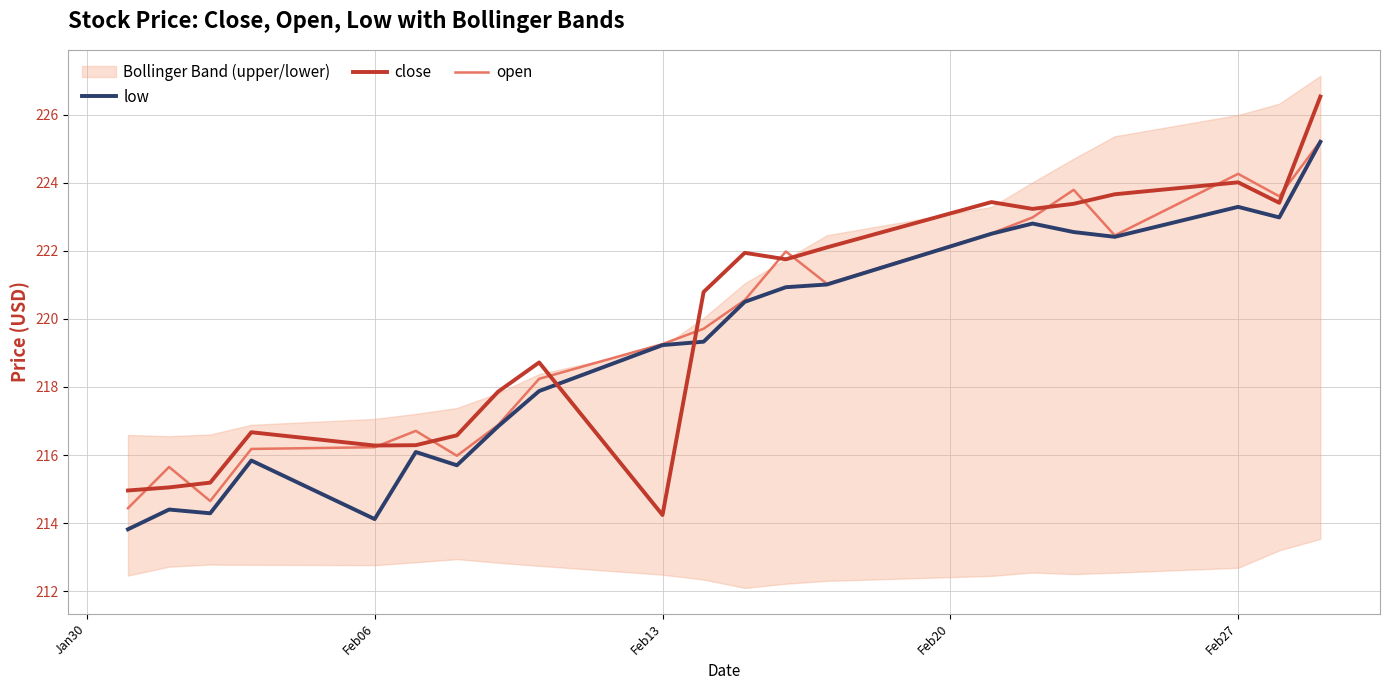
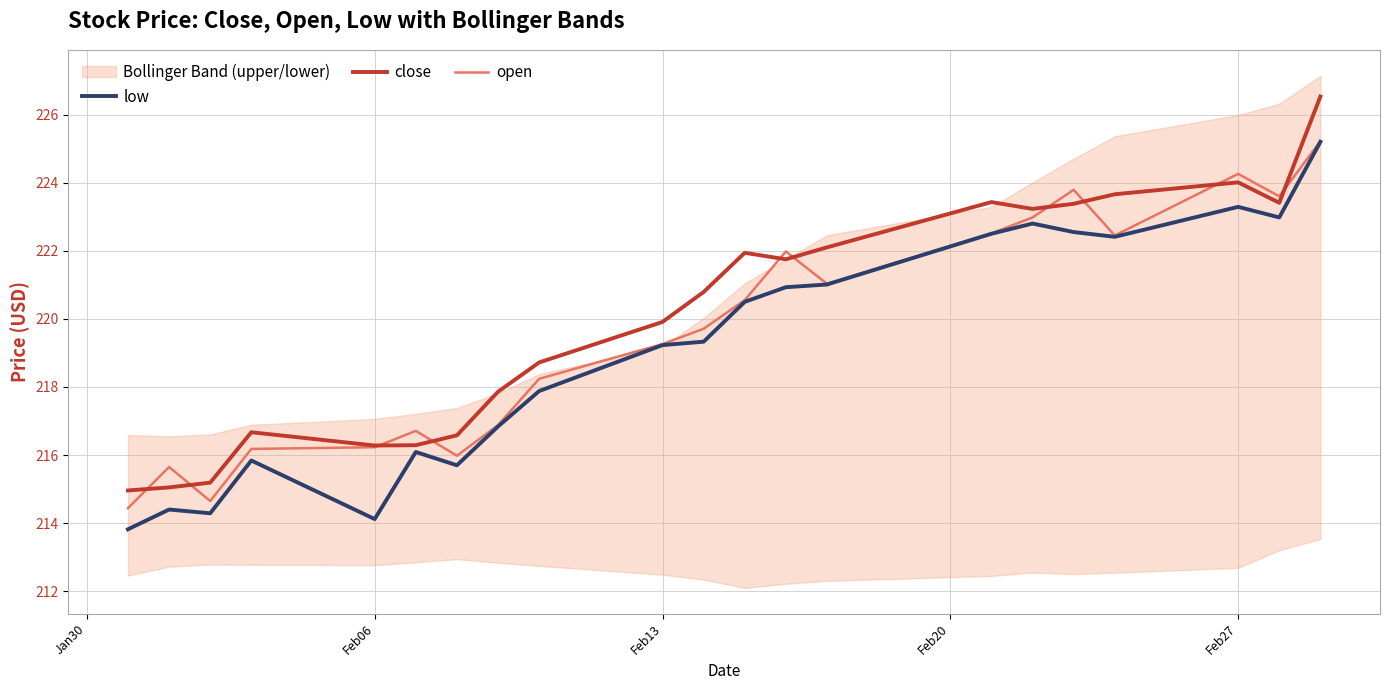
  {
    "low": {
      "Feb06": 214.1,
      "Feb27": 223.3
    },
    "close": {
-     "Feb13": 214.2,
+     "Feb13": 219.9,
      "Feb27": 224.0
    },
    "open": {
      "Feb27": 224.3
    }
  }
